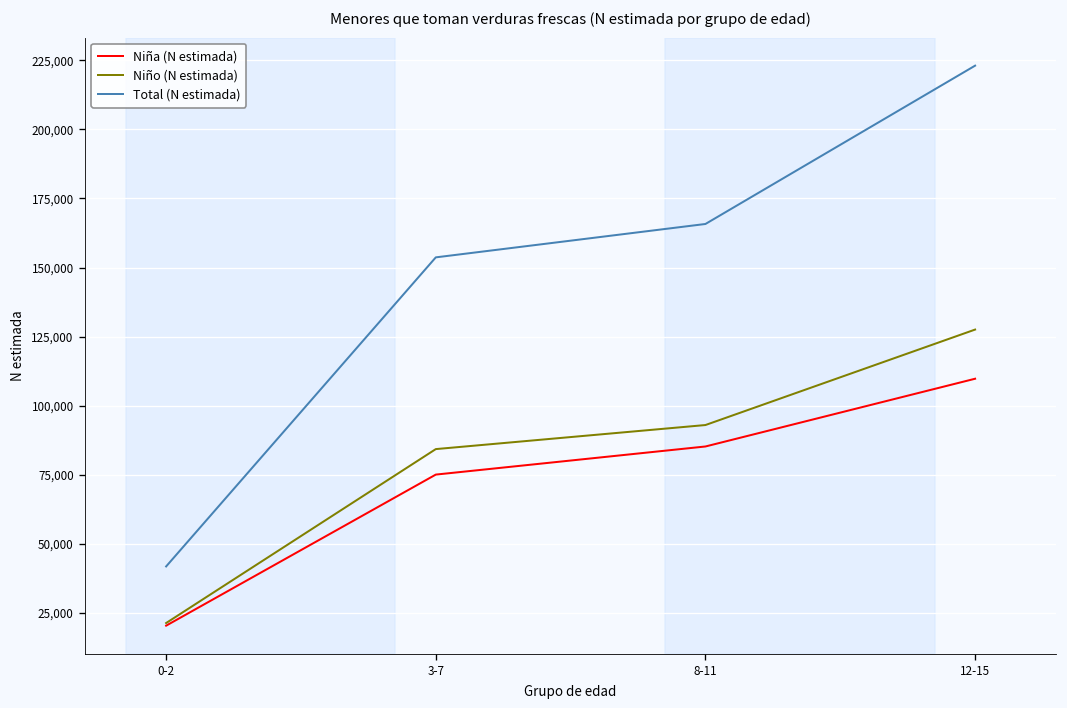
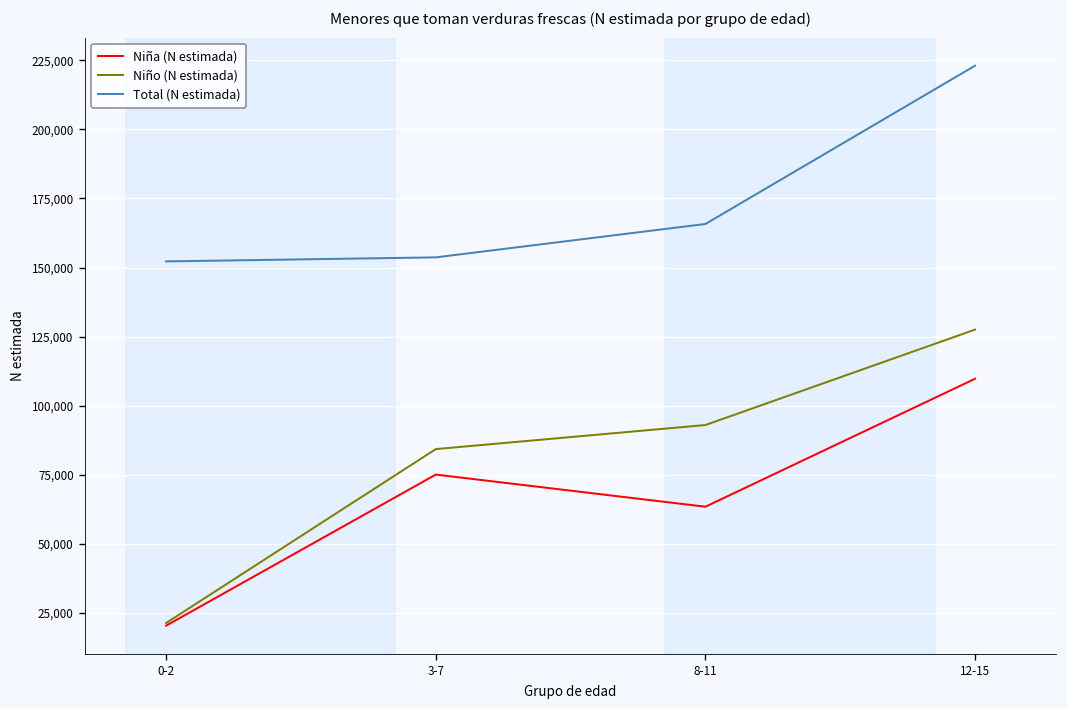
  {
    "Niña (N estimada)": {
      "3-7": "75,000",
-     "8-11": "85,000",
+     "8-11": "63,000",
      "12-15": "110,000"
    },
    "Niño (N estimada)": {
      "3-7": "84,000",
      "8-11": "93,000",
      "12-15": "128,000"
    },
    "Total (N estimada)": {
-     "0-2": "42,000",
+     "0-2": "152,000",
      "3-7": "154,000",
      "8-11": "166,000",
      "12-15": "223,000"
    }
  }
